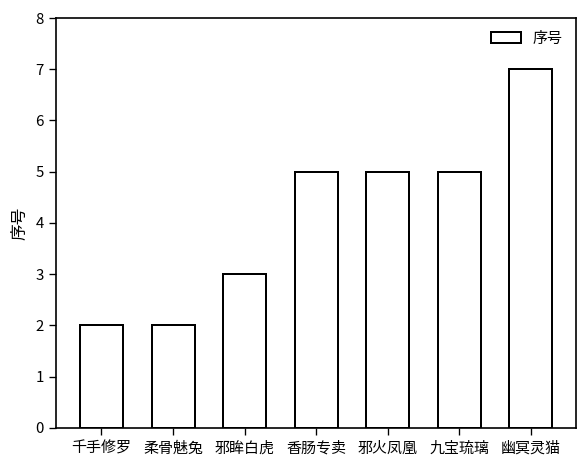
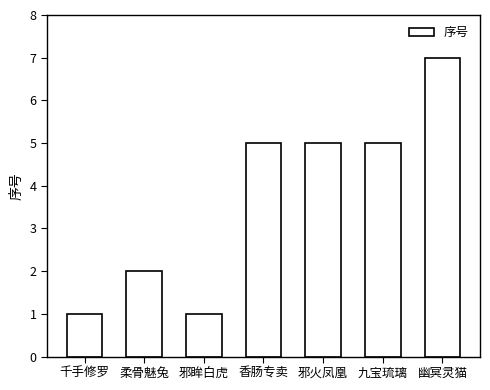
  {
-   "千手修罗": 2,
+   "千手修罗": 1,
    "柔骨魅兔": 2,
-   "邪眸白虎": 3,
+   "邪眸白虎": 1,
    "香肠专卖": 5,
    "邪火凤凰": 5,
    "九宝琉璃": 5,
    "幽冥灵猫": 7
  }
